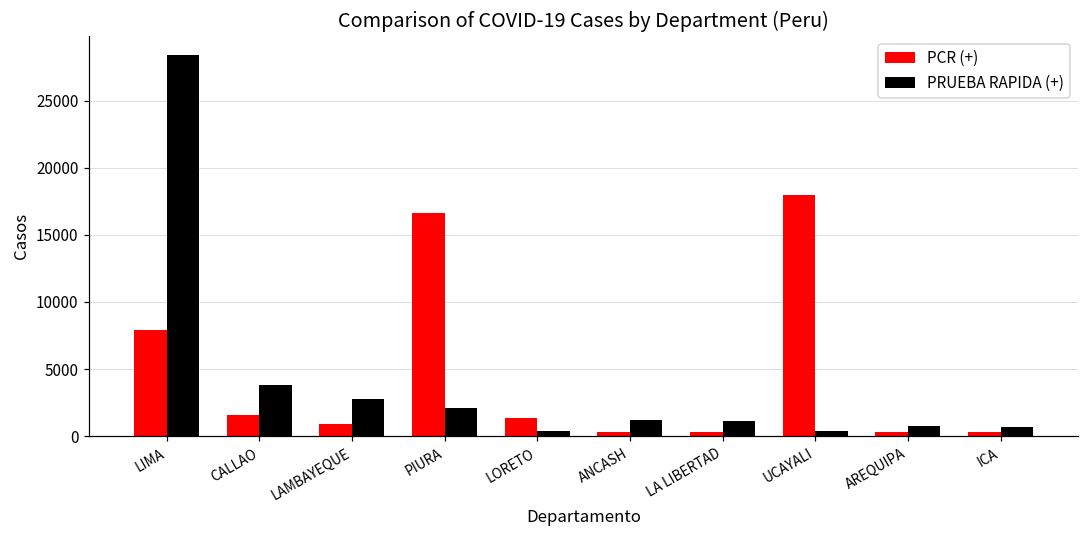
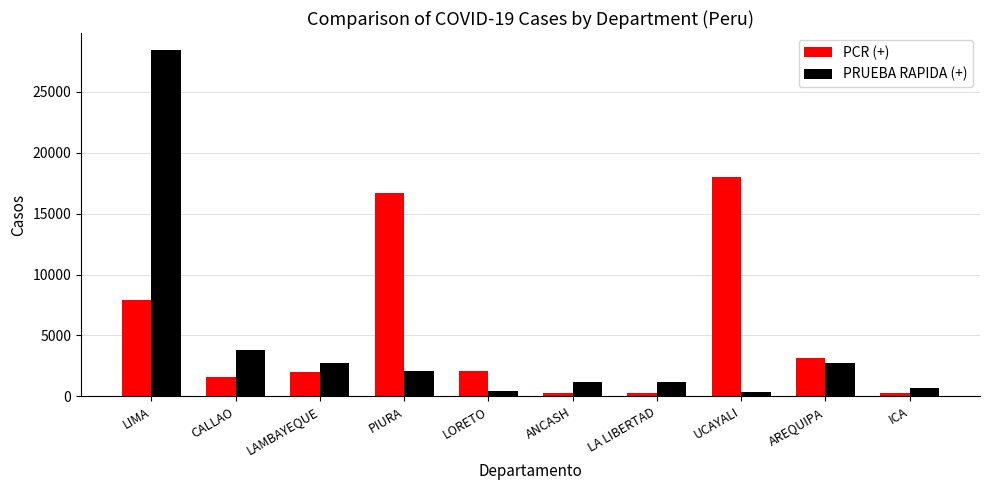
  {
    "PCR (+)": {
      "LIMA": 7900,
      "CALLAO": 1600,
-     "LAMBAYEQUE": 900,
+     "LAMBAYEQUE": 2000,
      "PIURA": 16700,
-     "LORETO": 1400,
+     "LORETO": 2100,
      "ANCASH": 300,
      "LA LIBERTAD": 300,
      "UCAYALI": 18000,
-     "AREQUIPA": 300,
+     "AREQUIPA": 3100,
      "ICA": 300
    },
    "PRUEBA RAPIDA (+)": {
      "LIMA": 28400,
      "CALLAO": 3800,
      "LAMBAYEQUE": 2800,
      "PIURA": 2100,
      "LORETO": 400,
      "ANCASH": 1200,
      "LA LIBERTAD": 1100,
      "UCAYALI": 400,
-     "AREQUIPA": 800,
+     "AREQUIPA": 2800,
      "ICA": 700
    }
  }
